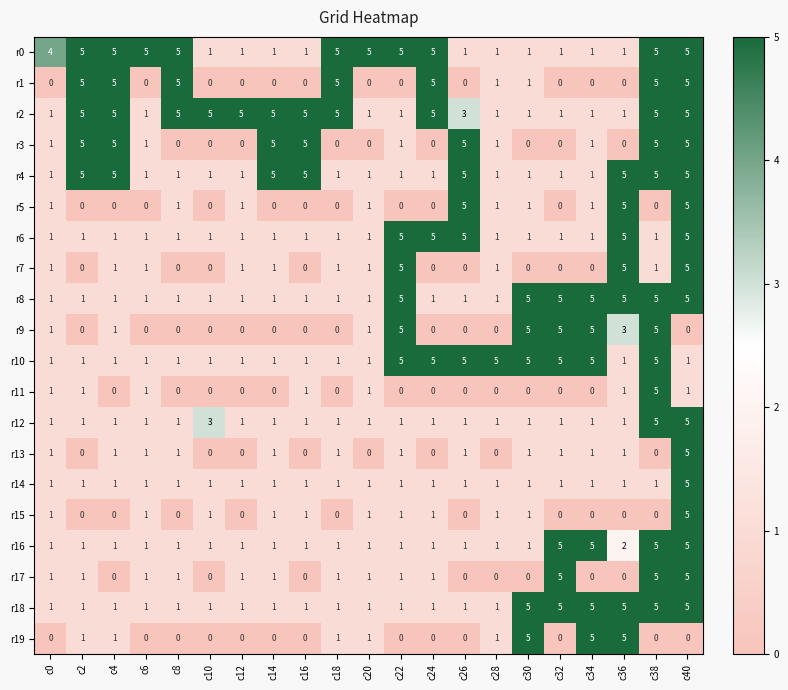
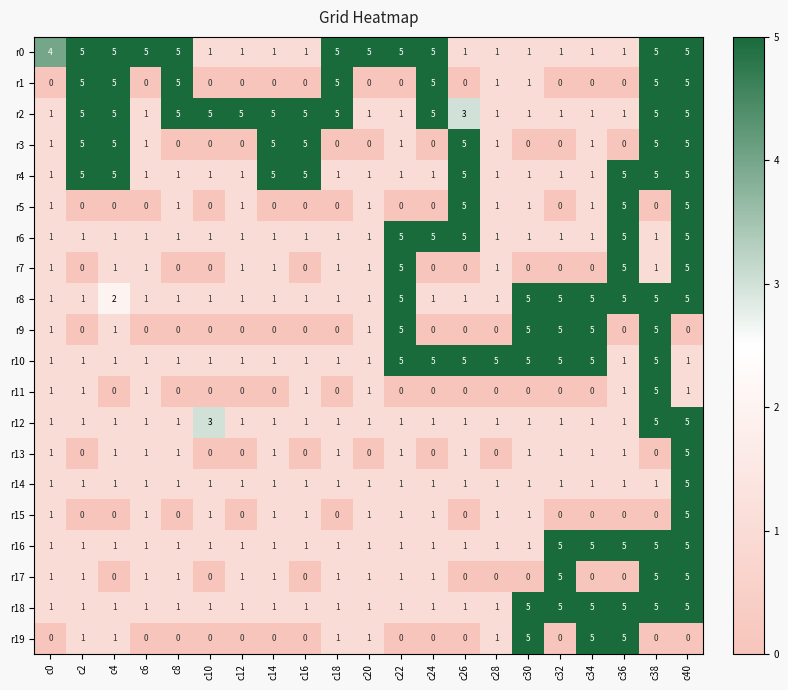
  {
    "r8": {
      "c0": 1,
      "c2": 1,
-     "c4": 1,
+     "c4": 2,
      "c6": 1,
      "c8": 1,
      "c10": 1,
      "c12": 1,
      "c14": 1,
      "c16": 1,
      "c18": 1,
      "c20": 1,
      "c22": 5,
      "c24": 1,
      "c26": 1,
      "c28": 1,
      "c30": 5,
      "c32": 5,
      "c34": 5,
      "c36": 5,
      "c38": 5,
      "c40": 5
    },
    "r9": {
      "c0": 1,
      "c2": 0,
      "c4": 1,
      "c6": 0,
      "c8": 0,
      "c10": 0,
      "c12": 0,
      "c14": 0,
      "c16": 0,
      "c18": 0,
      "c20": 1,
      "c22": 5,
      "c24": 0,
      "c26": 0,
      "c28": 0,
      "c30": 5,
      "c32": 5,
      "c34": 5,
-     "c36": 3,
+     "c36": 0,
      "c38": 5,
      "c40": 0
    },
    "r16": {
      "c0": 1,
      "c2": 1,
      "c4": 1,
      "c6": 1,
      "c8": 1,
      "c10": 1,
      "c12": 1,
      "c14": 1,
      "c16": 1,
      "c18": 1,
      "c20": 1,
      "c22": 1,
      "c24": 1,
      "c26": 1,
      "c28": 1,
      "c30": 1,
      "c32": 5,
      "c34": 5,
-     "c36": 2,
+     "c36": 5,
      "c38": 5,
      "c40": 5
    }
  }
